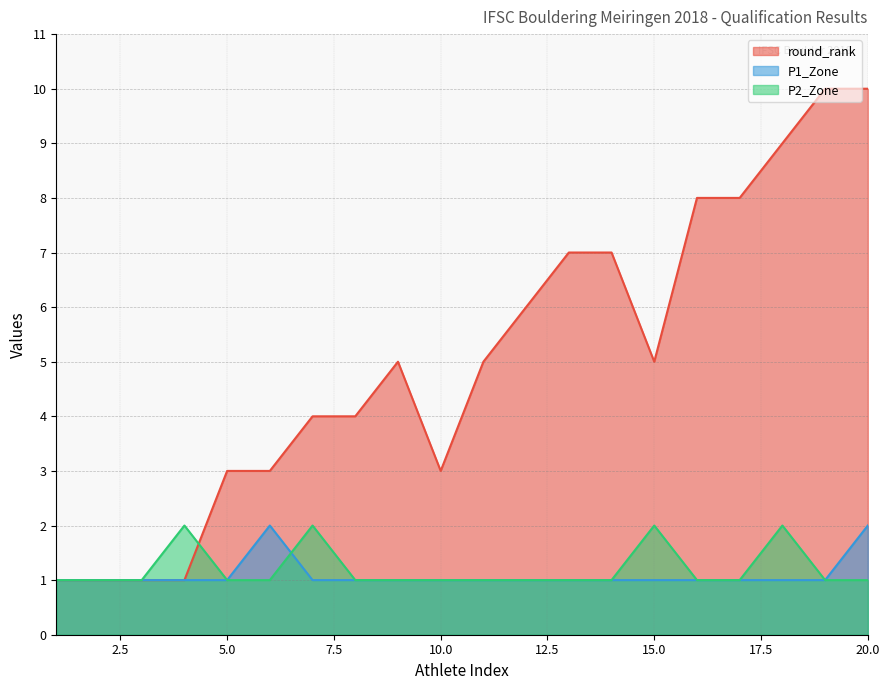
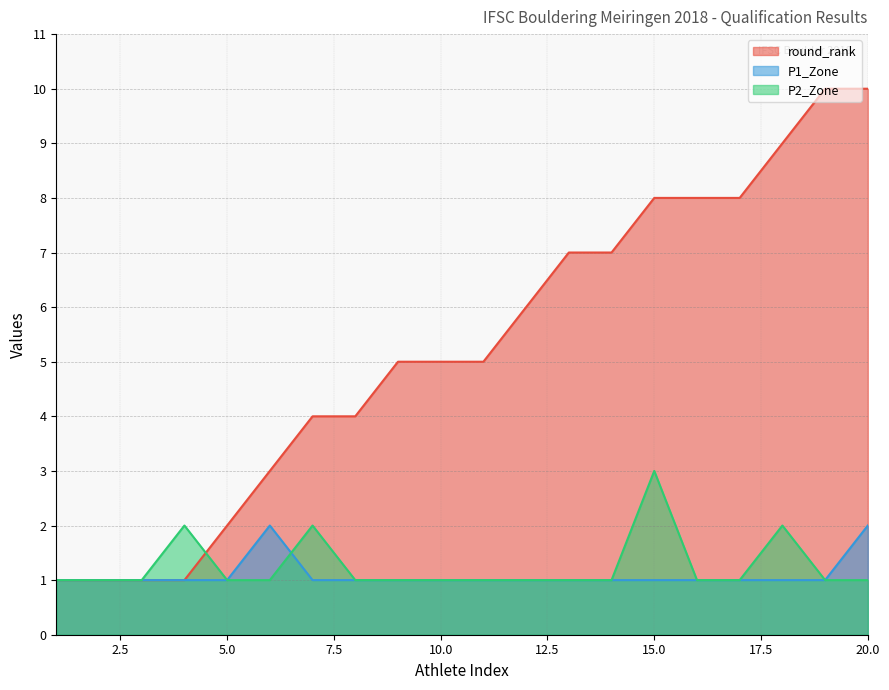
  {
    "round_rank": {
-     "5.0": 3,
-     "10.0": 3,
-     "15.0": 5,
+     "5.0": 2,
+     "10.0": 5,
+     "15.0": 8,
      "20.0": 10
    },
    "P1_Zone": {
      "15.0": 1,
      "20.0": 2
    },
    "P2_Zone": {
-     "15.0": 2,
+     "15.0": 3,
      "20.0": 1
    }
  }
